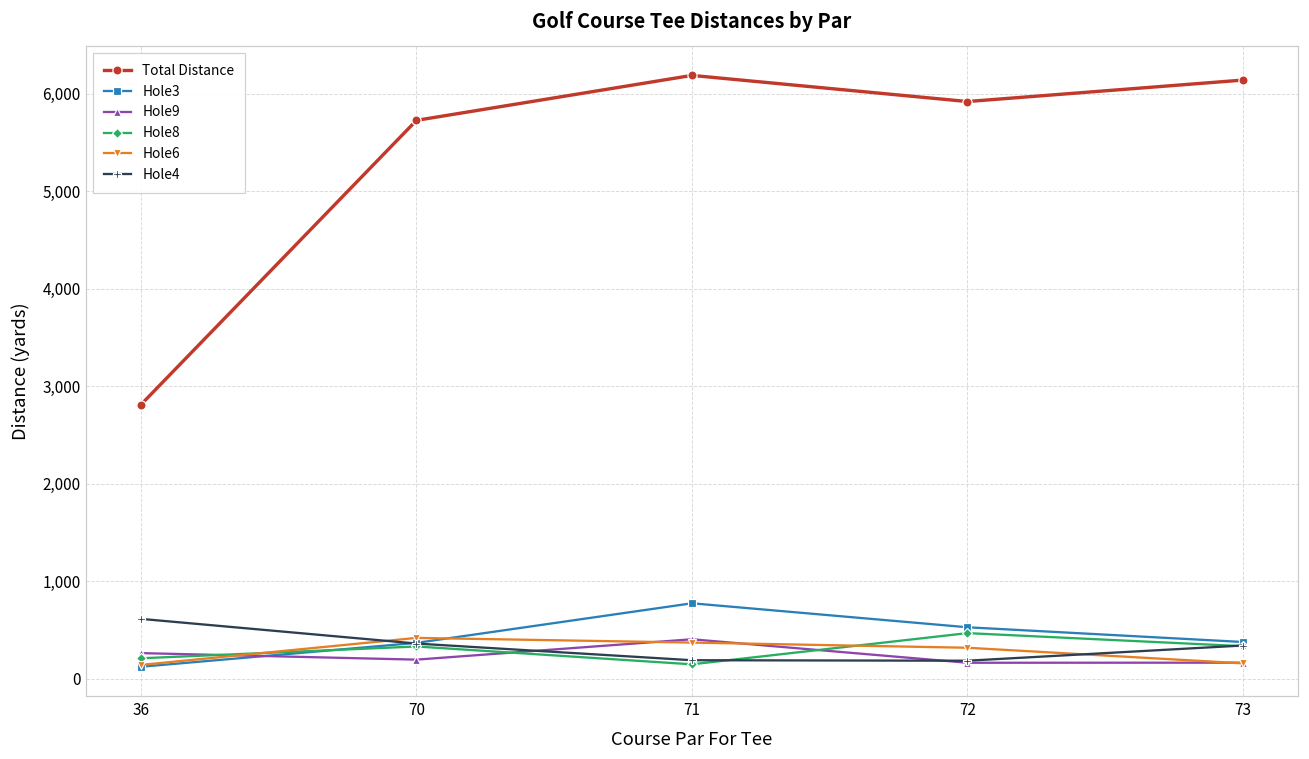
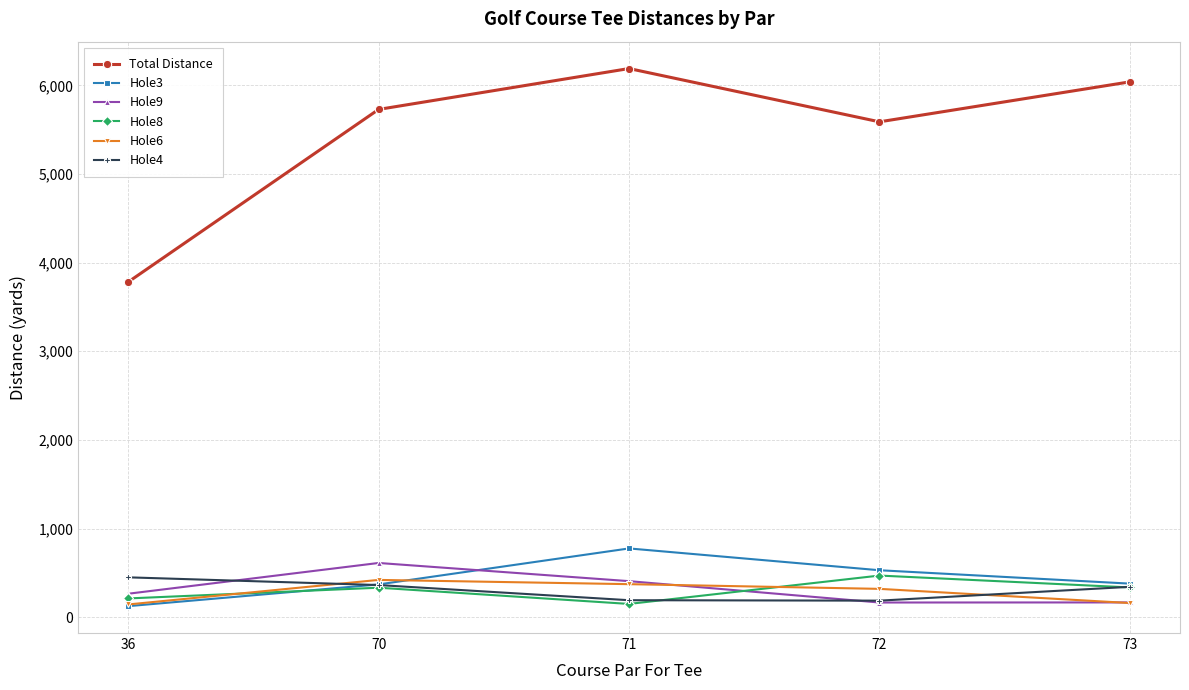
  {
    "Total Distance": {
-     "36": "2,800",
+     "36": "3,800",
      "70": "5,700",
      "71": "6,200",
-     "72": "5,900",
-     "73": "6,100"
+     "72": "5,600",
+     "73": "6,000"
    },
    "Hole3": {
      "71": "800",
      "72": "500",
      "73": "400"
    },
    "Hole9": {
      "36": "300",
-     "70": "200",
+     "70": "600",
      "71": "400"
    },
    "Hole8": {
      "36": "200",
      "70": "300",
      "71": "200",
      "72": "500"
    },
    "Hole6": {
      "70": "400",
      "71": "400",
      "72": "300"
    },
    "Hole4": {
-     "36": "600",
+     "36": "500",
      "71": "200"
    }
  }
